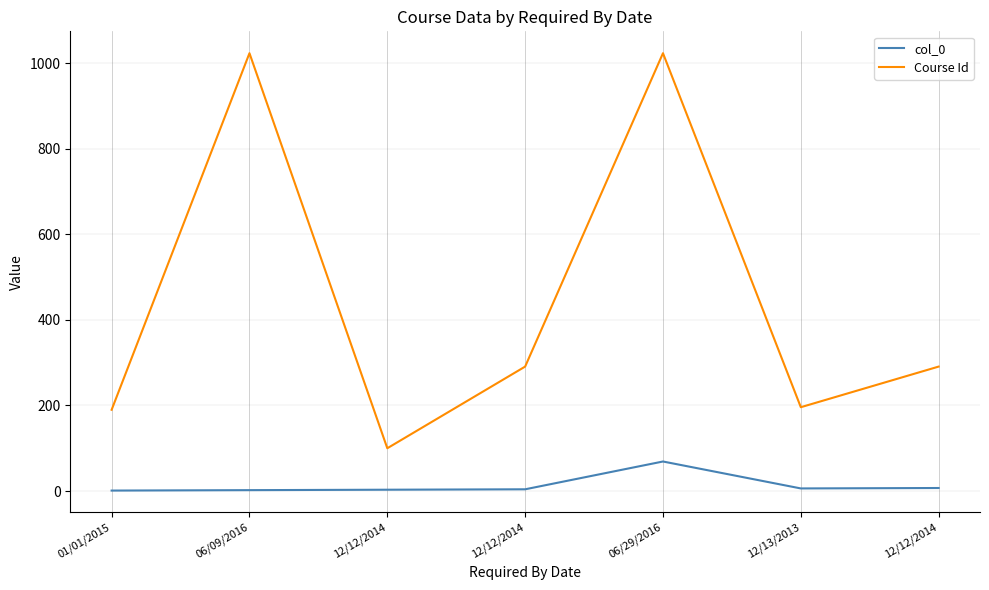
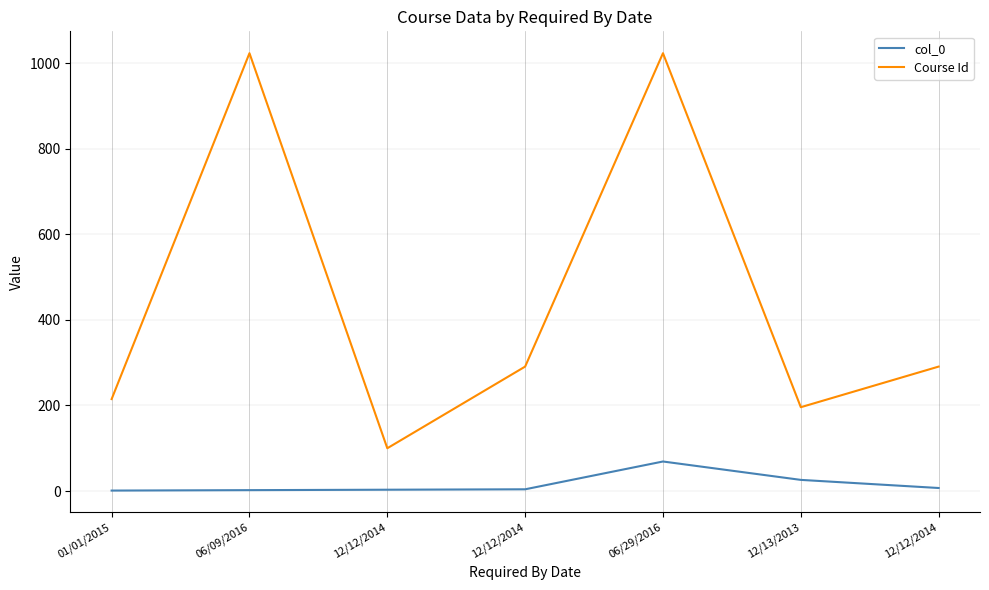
  {
    "col_0": {
      "01/01/2015": 0,
      "06/09/2016": 0,
      "06/29/2016": 70,
-     "12/13/2013": 10
+     "12/13/2013": 30
    },
    "Course Id": {
-     "01/01/2015": 190,
+     "01/01/2015": 220,
      "06/09/2016": 1020,
      "06/29/2016": 1020,
      "12/13/2013": 200
    }
  }
